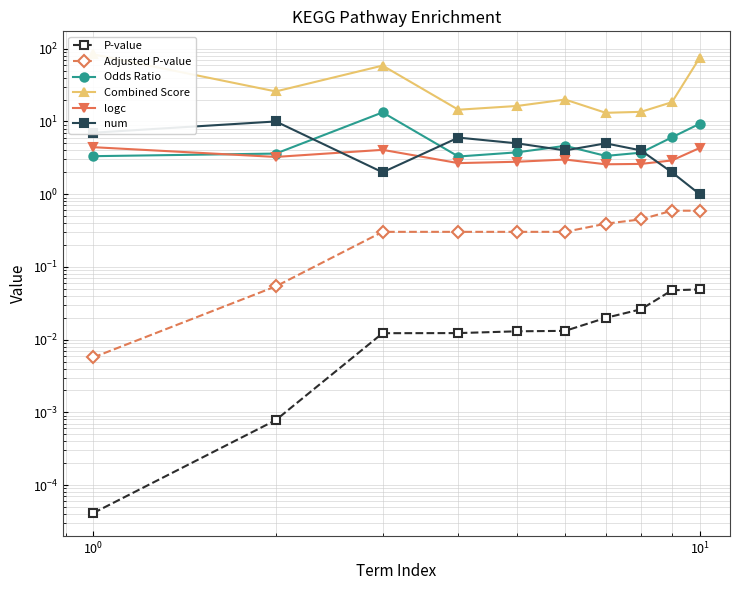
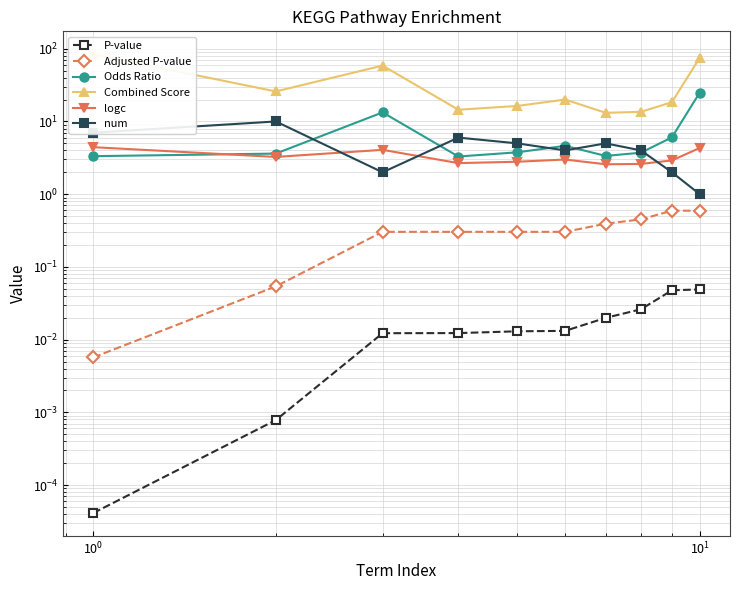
  {
    "Odds Ratio": {
      "10^0": 3,
-     "10^1": 9
+     "10^1": 25
    },
    "Combined Score": {
      "10^1": 70
    }
  }
